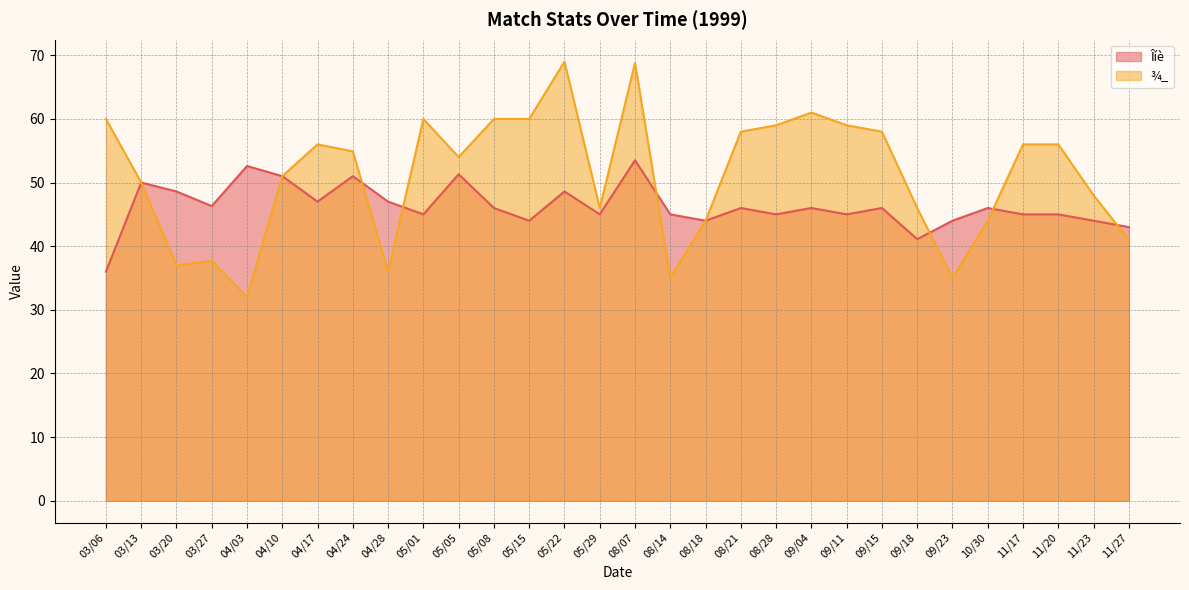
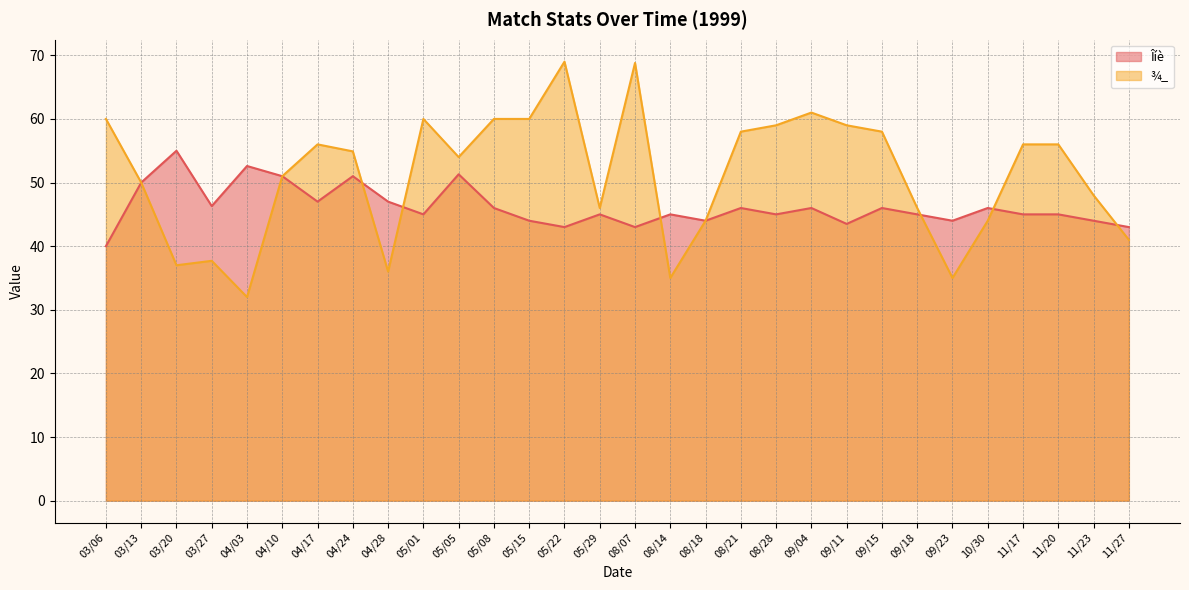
  {
    "Îíè": {
-     "03/06": 36,
-     "03/20": 49,
+     "03/06": 40,
+     "03/20": 55,
      "03/27": 46,
      "04/03": 53,
      "04/17": 47,
      "04/24": 51,
      "04/28": 47,
      "05/01": 45,
      "05/05": 51,
      "05/08": 46,
      "05/15": 44,
-     "05/22": 49,
+     "05/22": 43,
      "05/29": 45,
-     "08/07": 54,
+     "08/07": 43,
      "08/14": 45,
      "08/21": 46,
      "08/28": 45,
      "09/04": 46,
-     "09/11": 45,
+     "09/11": 44,
      "09/15": 46,
-     "09/18": 41,
+     "09/18": 45,
      "09/23": 44,
      "10/30": 46,
      "11/17": 45,
      "11/20": 45,
      "11/23": 44,
      "11/27": 43
    },
    "¾_": {
      "03/06": 60,
      "03/20": 37,
      "03/27": 38,
      "04/03": 32,
      "04/17": 56,
      "04/24": 55,
      "04/28": 36,
      "05/01": 60,
      "05/05": 54,
      "05/08": 60,
      "05/15": 60,
      "05/22": 69,
      "05/29": 46,
      "08/07": 69,
      "08/14": 35,
      "08/21": 58,
      "08/28": 59,
      "09/04": 61,
      "09/11": 59,
      "09/15": 58,
      "09/18": 46,
      "09/23": 35,
      "10/30": 44,
      "11/17": 56,
      "11/20": 56,
      "11/23": 48,
      "11/27": 41
    }
  }
